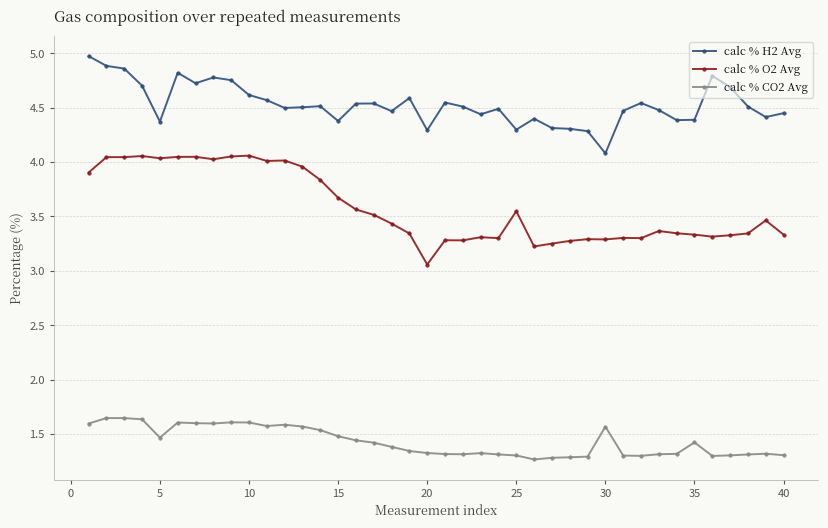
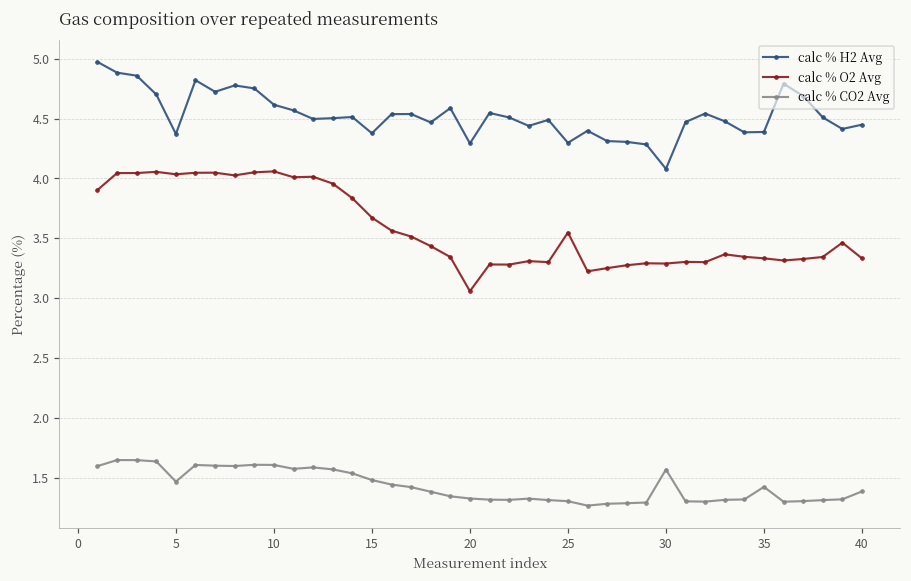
  {
    "calc % H2 Avg": {
      "5": 4.37,
      "10": 4.62,
      "15": 4.38,
      "20": 4.29,
      "25": 4.30,
      "30": 4.08,
      "35": 4.39,
      "40": 4.45
    },
    "calc % O2 Avg": {
      "5": 4.03,
      "10": 4.06,
      "15": 3.67,
      "20": 3.06,
      "25": 3.55,
      "30": 3.29,
      "35": 3.33,
      "40": 3.33
    },
    "calc % CO2 Avg": {
      "5": 1.47,
      "10": 1.61,
      "15": 1.48,
      "20": 1.33,
      "25": 1.30,
      "30": 1.57,
      "35": 1.42,
-     "40": 1.31
+     "40": 1.38
    }
  }
